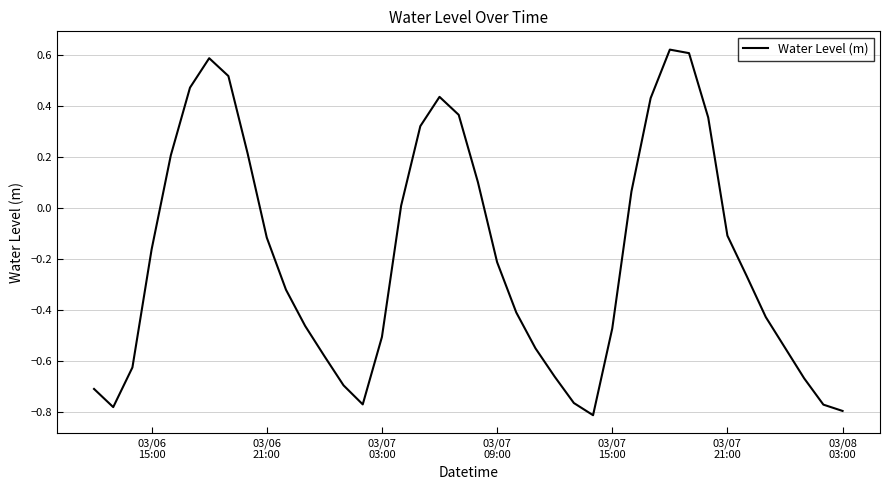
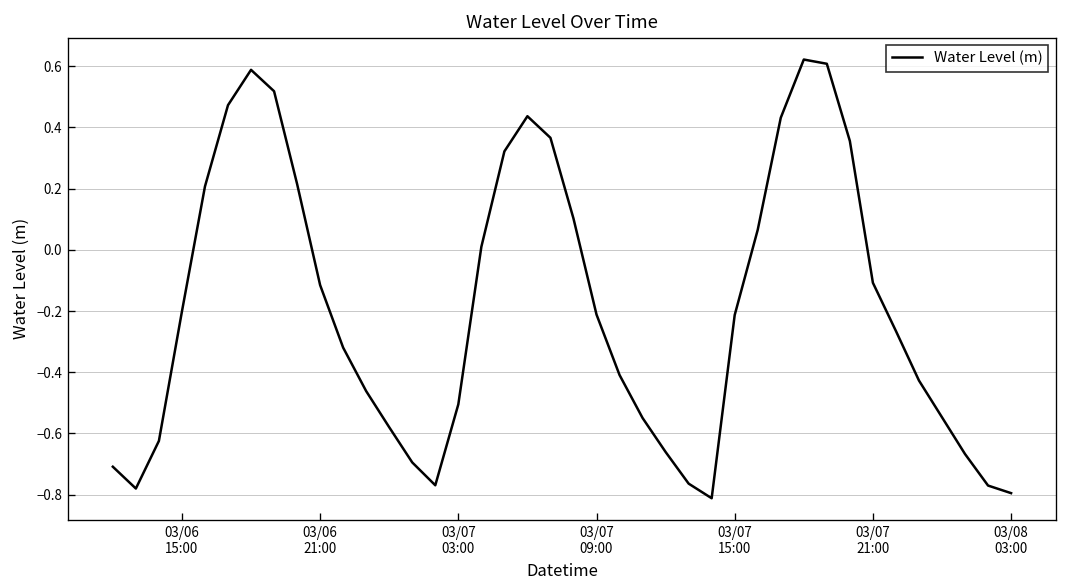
  {
-   "03/06 15:00": -0.16,
+   "03/06 15:00": -0.20,
    "03/06 21:00": -0.12,
    "03/07 03:00": -0.51,
    "03/07 09:00": -0.21,
-   "03/07 15:00": -0.47,
+   "03/07 15:00": -0.21,
    "03/07 21:00": -0.11,
    "03/08 03:00": -0.80
  }
